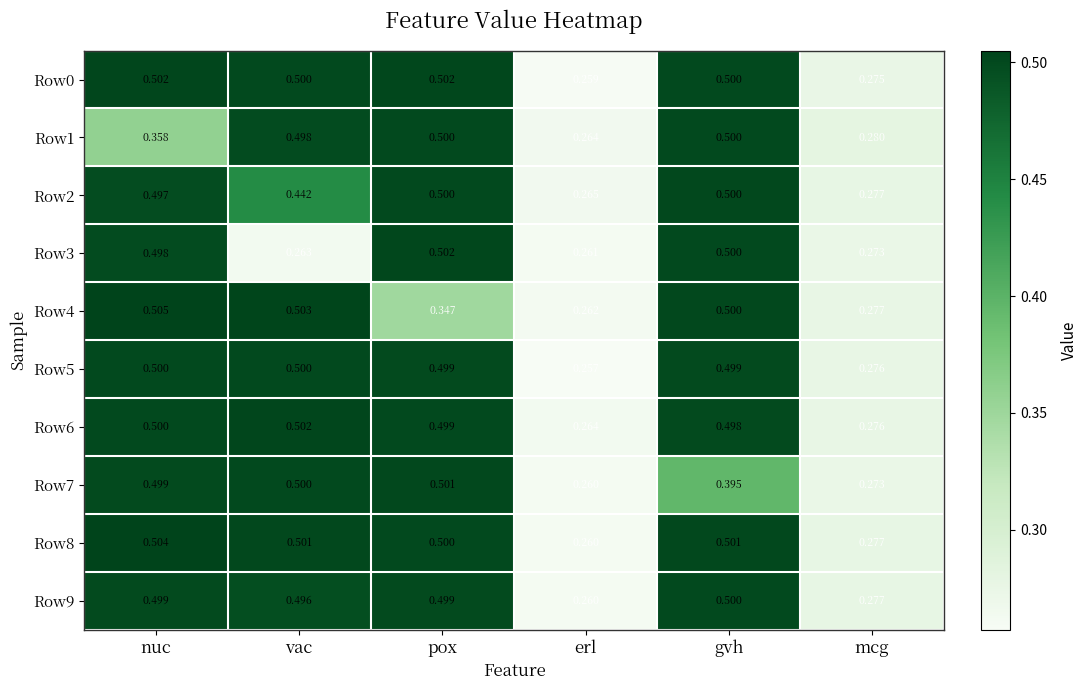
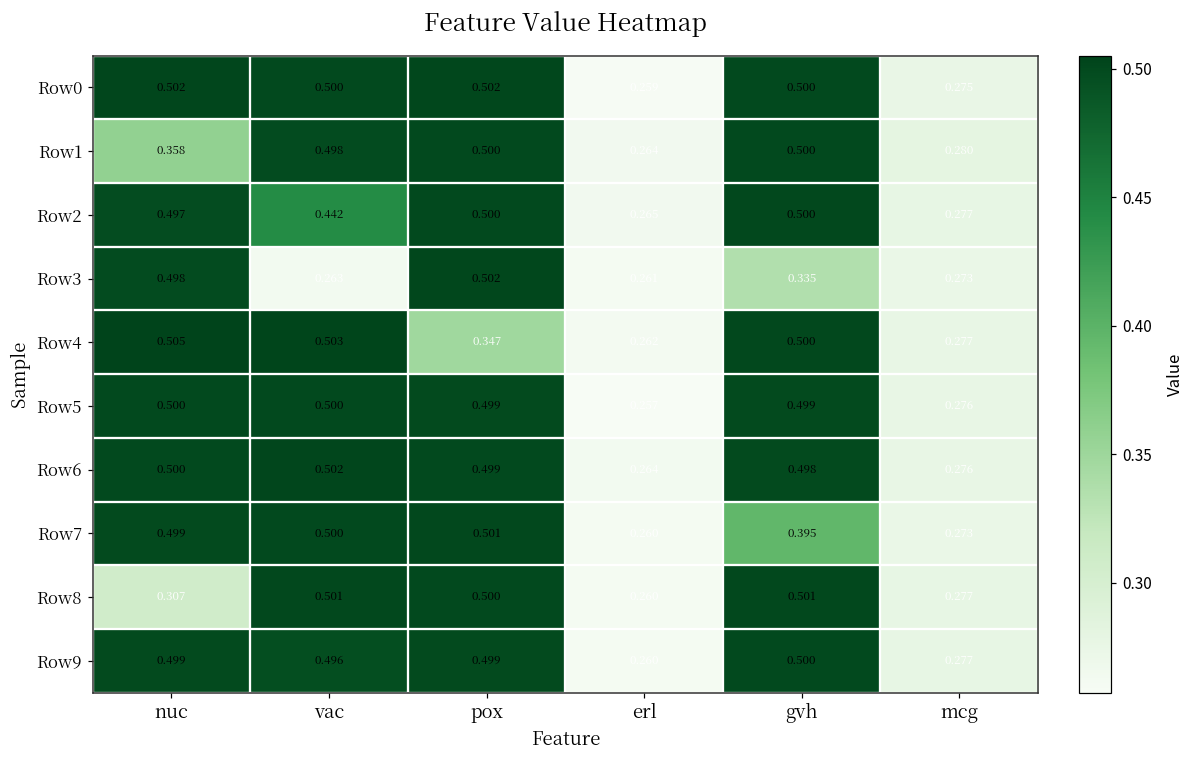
  {
    "Row0": {
      "nuc": 0.502,
      "vac": 0.500,
      "pox": 0.502,
      "gvh": 0.500
    },
    "Row1": {
      "nuc": 0.358,
      "vac": 0.498,
      "pox": 0.500,
      "gvh": 0.500
    },
    "Row2": {
      "nuc": 0.497,
      "vac": 0.442,
      "pox": 0.500,
      "gvh": 0.500
    },
    "Row3": {
      "nuc": 0.498,
      "pox": 0.502,
-     "gvh": 0.500
+     "gvh": 0.335
    },
    "Row4": {
      "nuc": 0.505,
      "vac": 0.503,
      "pox": 0.347,
      "gvh": 0.500
    },
    "Row5": {
      "nuc": 0.500,
      "vac": 0.500,
      "pox": 0.499,
      "gvh": 0.499
    },
    "Row6": {
      "nuc": 0.500,
      "vac": 0.502,
      "pox": 0.499,
      "gvh": 0.498
    },
    "Row7": {
      "nuc": 0.499,
      "vac": 0.500,
      "pox": 0.501,
      "gvh": 0.395
    },
    "Row8": {
-     "nuc": 0.504,
+     "nuc": 0.307,
      "vac": 0.501,
      "pox": 0.500,
      "gvh": 0.501
    },
    "Row9": {
      "nuc": 0.499,
      "vac": 0.496,
      "pox": 0.499,
      "gvh": 0.500
    }
  }
